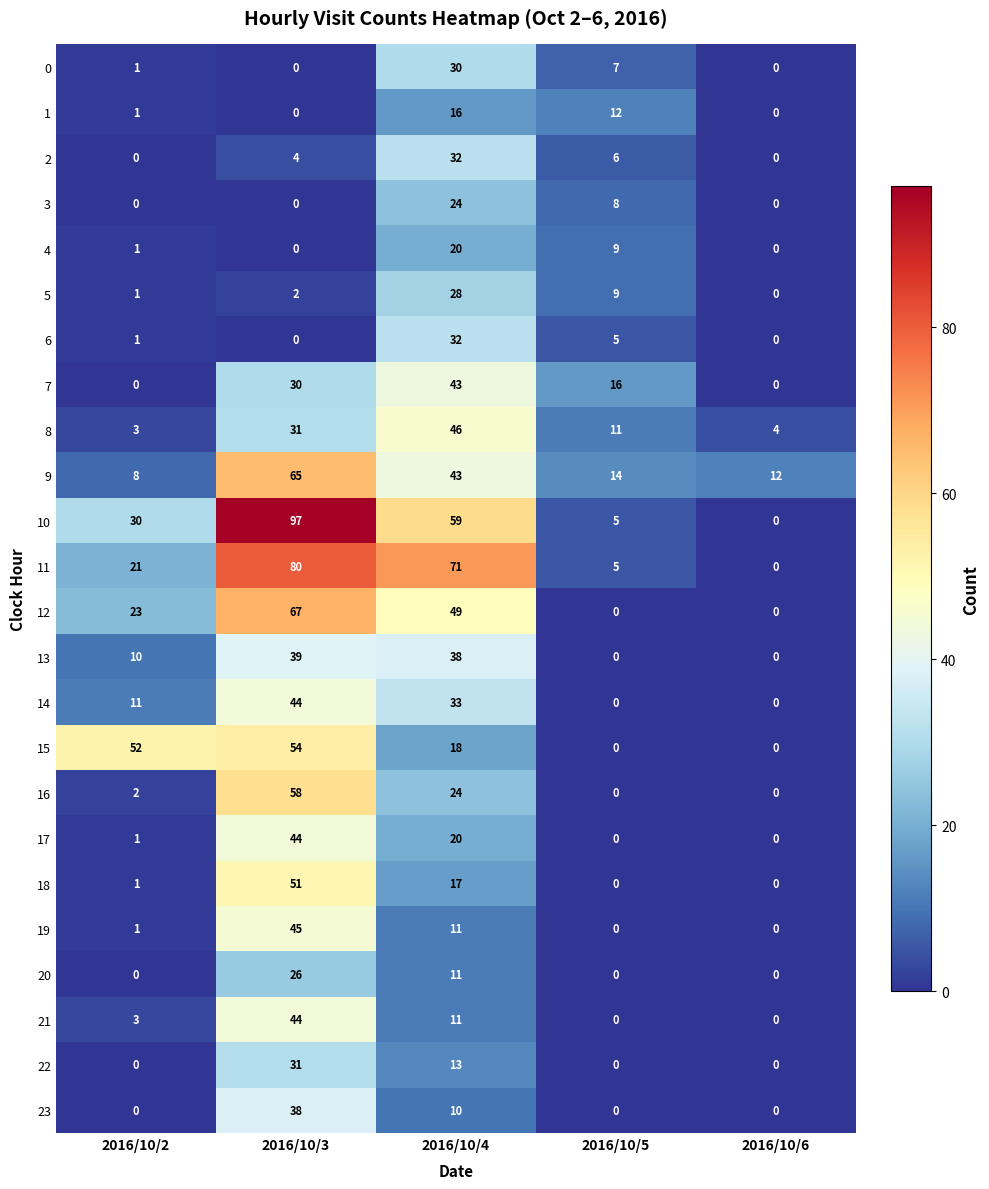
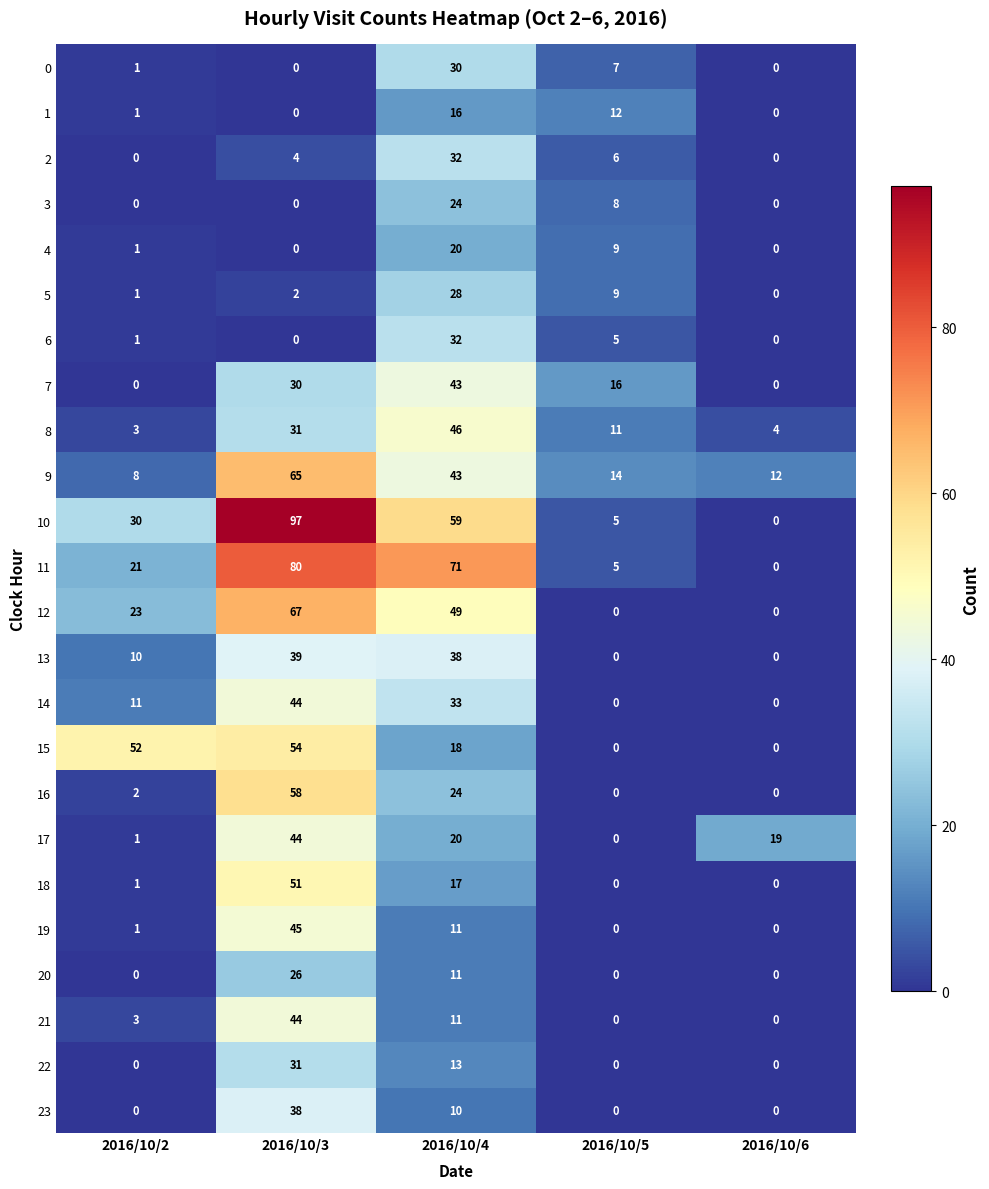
  {
    "0": {
      "2016/10/2": 1,
      "2016/10/3": 0,
      "2016/10/4": 30,
      "2016/10/5": 7,
      "2016/10/6": 0
    },
    "1": {
      "2016/10/2": 1,
      "2016/10/3": 0,
      "2016/10/4": 16,
      "2016/10/5": 12,
      "2016/10/6": 0
    },
    "2": {
      "2016/10/2": 0,
      "2016/10/3": 4,
      "2016/10/4": 32,
      "2016/10/5": 6,
      "2016/10/6": 0
    },
    "3": {
      "2016/10/2": 0,
      "2016/10/3": 0,
      "2016/10/4": 24,
      "2016/10/5": 8,
      "2016/10/6": 0
    },
    "4": {
      "2016/10/2": 1,
      "2016/10/3": 0,
      "2016/10/4": 20,
      "2016/10/5": 9,
      "2016/10/6": 0
    },
    "5": {
      "2016/10/2": 1,
      "2016/10/3": 2,
      "2016/10/4": 28,
      "2016/10/5": 9,
      "2016/10/6": 0
    },
    "6": {
      "2016/10/2": 1,
      "2016/10/3": 0,
      "2016/10/4": 32,
      "2016/10/5": 5,
      "2016/10/6": 0
    },
    "7": {
      "2016/10/2": 0,
      "2016/10/3": 30,
      "2016/10/4": 43,
      "2016/10/5": 16,
      "2016/10/6": 0
    },
    "8": {
      "2016/10/2": 3,
      "2016/10/3": 31,
      "2016/10/4": 46,
      "2016/10/5": 11,
      "2016/10/6": 4
    },
    "9": {
      "2016/10/2": 8,
      "2016/10/3": 65,
      "2016/10/4": 43,
      "2016/10/5": 14,
      "2016/10/6": 12
    },
    "10": {
      "2016/10/2": 30,
      "2016/10/3": 97,
      "2016/10/4": 59,
      "2016/10/5": 5,
      "2016/10/6": 0
    },
    "11": {
      "2016/10/2": 21,
      "2016/10/3": 80,
      "2016/10/4": 71,
      "2016/10/5": 5,
      "2016/10/6": 0
    },
    "12": {
      "2016/10/2": 23,
      "2016/10/3": 67,
      "2016/10/4": 49,
      "2016/10/5": 0,
      "2016/10/6": 0
    },
    "13": {
      "2016/10/2": 10,
      "2016/10/3": 39,
      "2016/10/4": 38,
      "2016/10/5": 0,
      "2016/10/6": 0
    },
    "14": {
      "2016/10/2": 11,
      "2016/10/3": 44,
      "2016/10/4": 33,
      "2016/10/5": 0,
      "2016/10/6": 0
    },
    "15": {
      "2016/10/2": 52,
      "2016/10/3": 54,
      "2016/10/4": 18,
      "2016/10/5": 0,
      "2016/10/6": 0
    },
    "16": {
      "2016/10/2": 2,
      "2016/10/3": 58,
      "2016/10/4": 24,
      "2016/10/5": 0,
      "2016/10/6": 0
    },
    "17": {
      "2016/10/2": 1,
      "2016/10/3": 44,
      "2016/10/4": 20,
      "2016/10/5": 0,
-     "2016/10/6": 0
+     "2016/10/6": 19
    },
    "18": {
      "2016/10/2": 1,
      "2016/10/3": 51,
      "2016/10/4": 17,
      "2016/10/5": 0,
      "2016/10/6": 0
    },
    "19": {
      "2016/10/2": 1,
      "2016/10/3": 45,
      "2016/10/4": 11,
      "2016/10/5": 0,
      "2016/10/6": 0
    },
    "20": {
      "2016/10/2": 0,
      "2016/10/3": 26,
      "2016/10/4": 11,
      "2016/10/5": 0,
      "2016/10/6": 0
    },
    "21": {
      "2016/10/2": 3,
      "2016/10/3": 44,
      "2016/10/4": 11,
      "2016/10/5": 0,
      "2016/10/6": 0
    },
    "22": {
      "2016/10/2": 0,
      "2016/10/3": 31,
      "2016/10/4": 13,
      "2016/10/5": 0,
      "2016/10/6": 0
    },
    "23": {
      "2016/10/2": 0,
      "2016/10/3": 38,
      "2016/10/4": 10,
      "2016/10/5": 0,
      "2016/10/6": 0
    }
  }
